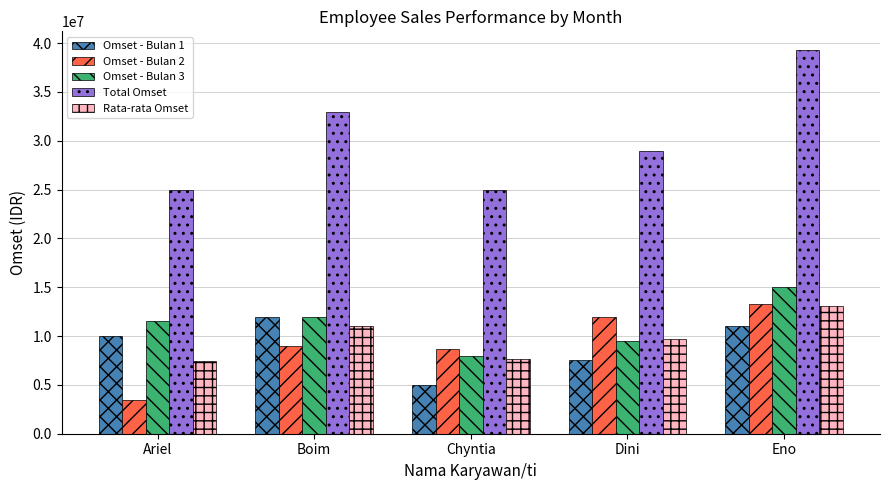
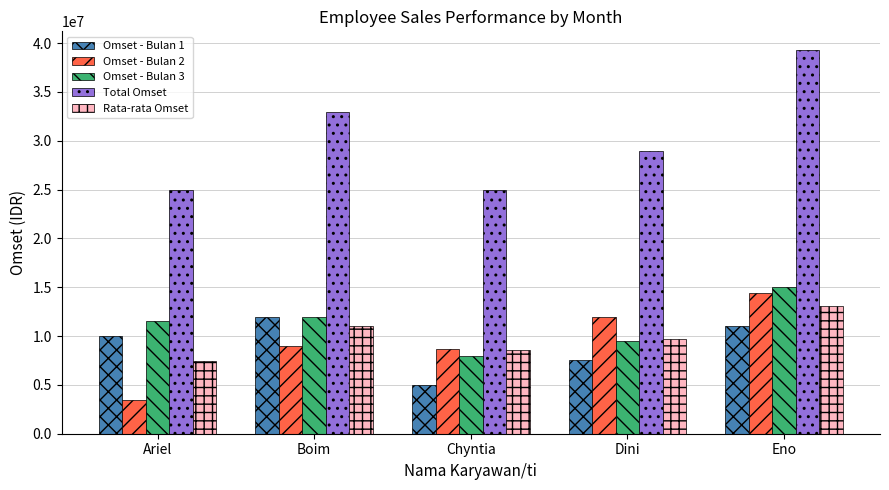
  {
    "Omset - Bulan 1": {
      "Ariel": 10000000,
      "Boim": 12000000,
      "Chyntia": 5000000,
      "Dini": 8000000,
      "Eno": 11000000
    },
    "Omset - Bulan 2": {
      "Ariel": 4000000,
      "Boim": 9000000,
      "Chyntia": 9000000,
      "Dini": 12000000,
-     "Eno": 13000000
+     "Eno": 14000000
    },
    "Omset - Bulan 3": {
      "Ariel": 12000000,
      "Boim": 12000000,
      "Chyntia": 8000000,
      "Dini": 10000000,
      "Eno": 15000000
    },
    "Total Omset": {
      "Ariel": 25000000,
      "Boim": 33000000,
      "Chyntia": 25000000,
      "Dini": 29000000,
      "Eno": 39000000
    },
    "Rata-rata Omset": {
      "Ariel": 7000000,
      "Boim": 11000000,
-     "Chyntia": 8000000,
+     "Chyntia": 9000000,
      "Dini": 10000000,
      "Eno": 13000000
    }
  }
